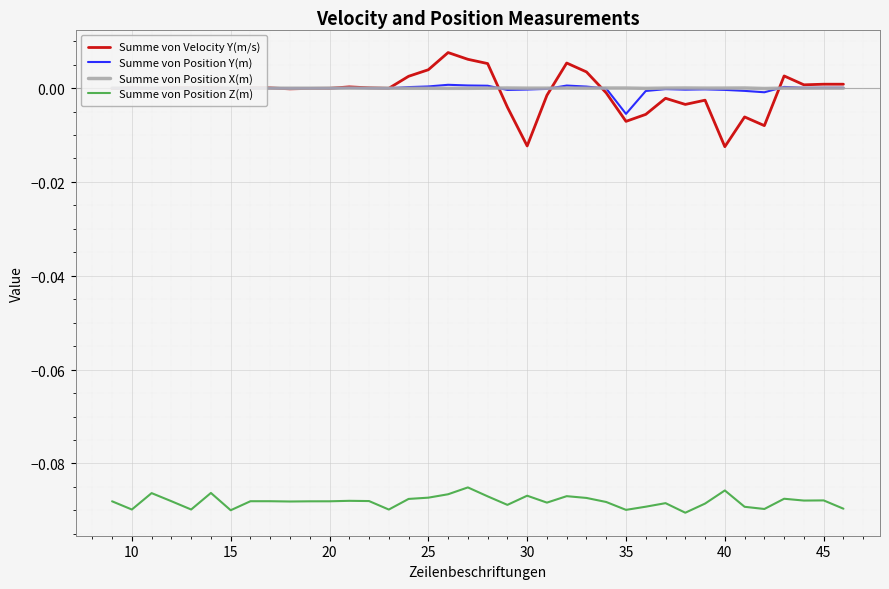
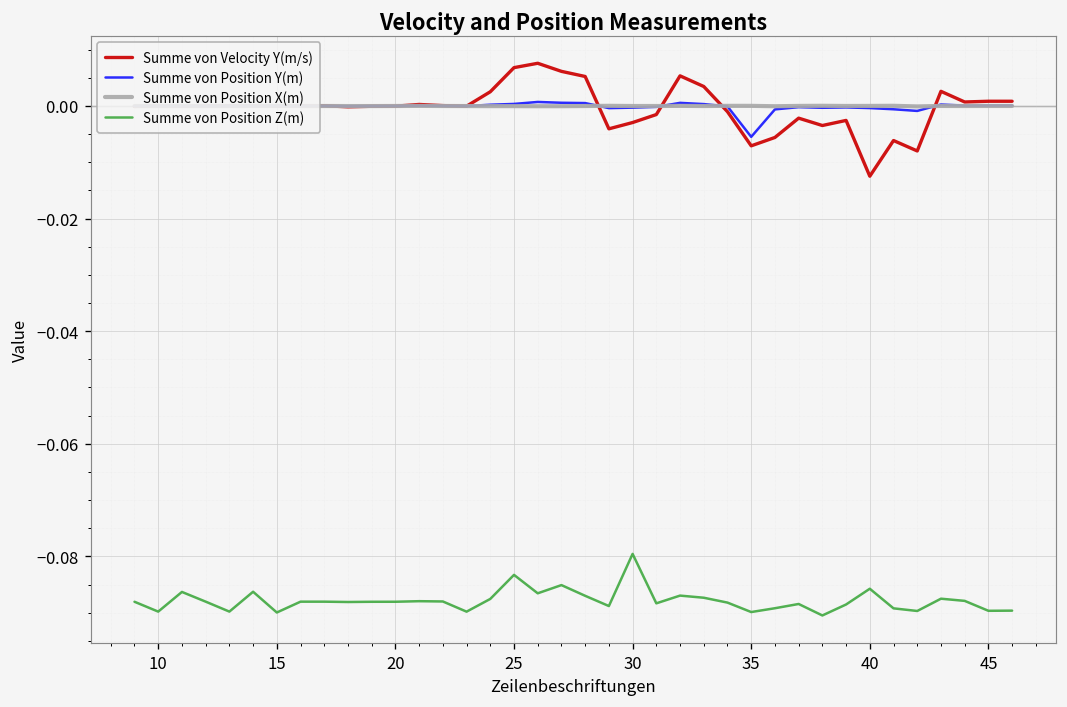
  {
    "Summe von Velocity Y(m/s)": {
-     "25": 0.004,
-     "30": -0.012,
+     "25": 0.007,
+     "30": -0.003,
      "35": -0.007,
      "40": -0.012,
      "45": 0.001
    },
    "Summe von Position Y(m)": {
      "35": -0.006
    },
    "Summe von Position X(m)": {
      "35": 0.000
    },
    "Summe von Position Z(m)": {
      "10": -0.090,
      "15": -0.090,
      "20": -0.088,
-     "25": -0.087,
-     "30": -0.087,
+     "25": -0.083,
+     "30": -0.080,
      "35": -0.090,
      "40": -0.086,
-     "45": -0.088
+     "45": -0.090
    }
  }
